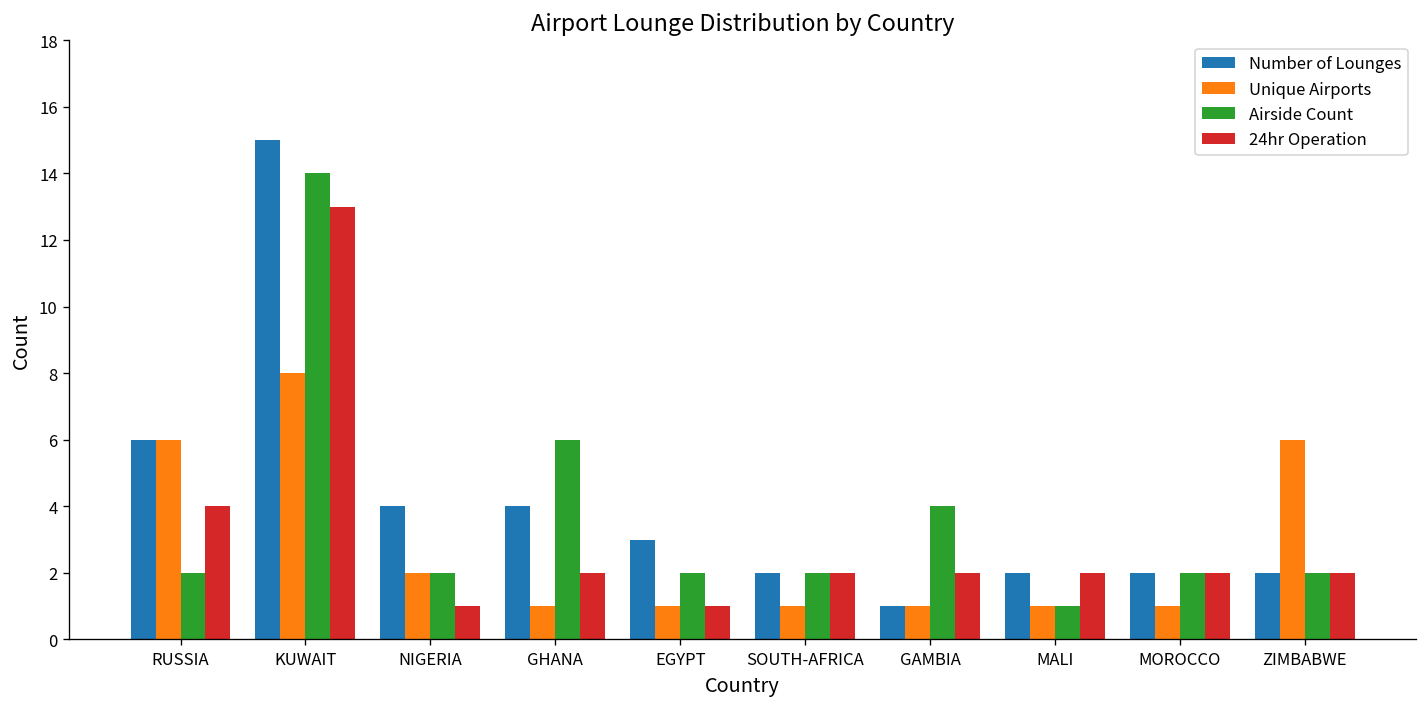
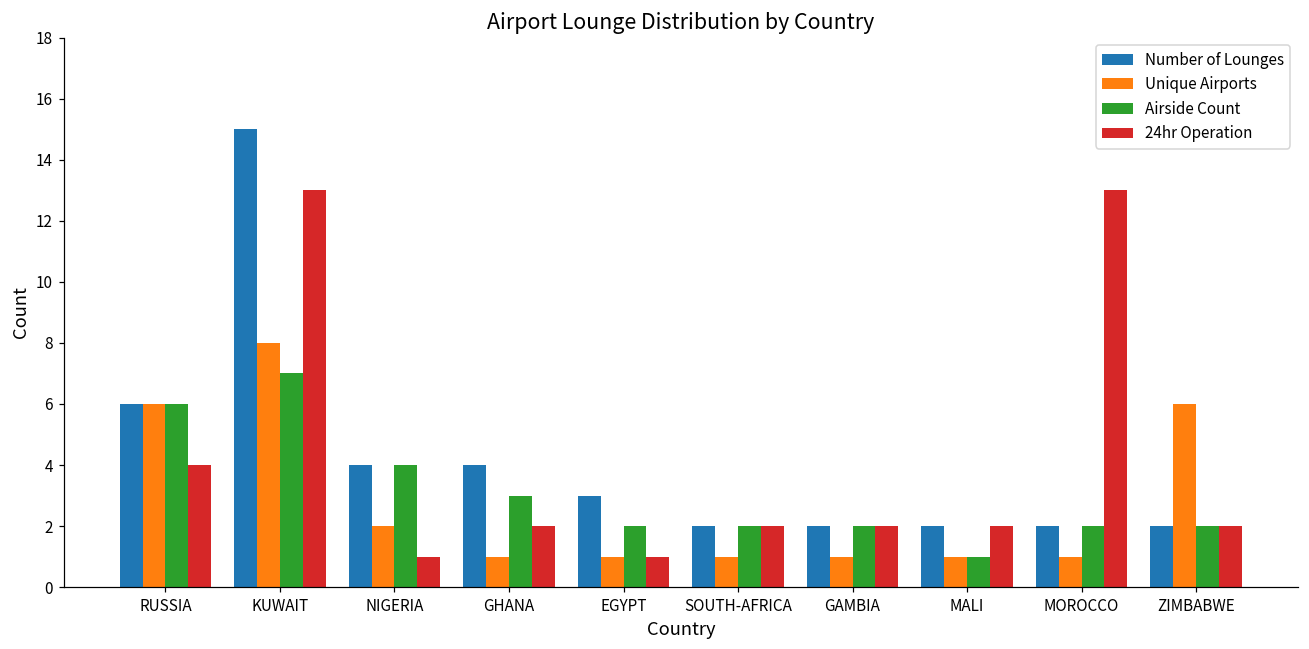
  {
    "Number of Lounges": {
      "RUSSIA": 6,
      "KUWAIT": 15,
      "NIGERIA": 4,
      "GHANA": 4,
      "EGYPT": 3,
      "SOUTH-AFRICA": 2,
-     "GAMBIA": 1,
+     "GAMBIA": 2,
      "MALI": 2,
      "MOROCCO": 2,
      "ZIMBABWE": 2
    },
    "Unique Airports": {
      "RUSSIA": 6,
      "KUWAIT": 8,
      "NIGERIA": 2,
      "GHANA": 1,
      "EGYPT": 1,
      "SOUTH-AFRICA": 1,
      "GAMBIA": 1,
      "MALI": 1,
      "MOROCCO": 1,
      "ZIMBABWE": 6
    },
    "Airside Count": {
-     "RUSSIA": 2,
-     "KUWAIT": 14,
-     "NIGERIA": 2,
-     "GHANA": 6,
+     "RUSSIA": 6,
+     "KUWAIT": 7,
+     "NIGERIA": 4,
+     "GHANA": 3,
      "EGYPT": 2,
      "SOUTH-AFRICA": 2,
-     "GAMBIA": 4,
+     "GAMBIA": 2,
      "MALI": 1,
      "MOROCCO": 2,
      "ZIMBABWE": 2
    },
    "24hr Operation": {
      "RUSSIA": 4,
      "KUWAIT": 13,
      "NIGERIA": 1,
      "GHANA": 2,
      "EGYPT": 1,
      "SOUTH-AFRICA": 2,
      "GAMBIA": 2,
      "MALI": 2,
-     "MOROCCO": 2,
+     "MOROCCO": 13,
      "ZIMBABWE": 2
    }
  }
